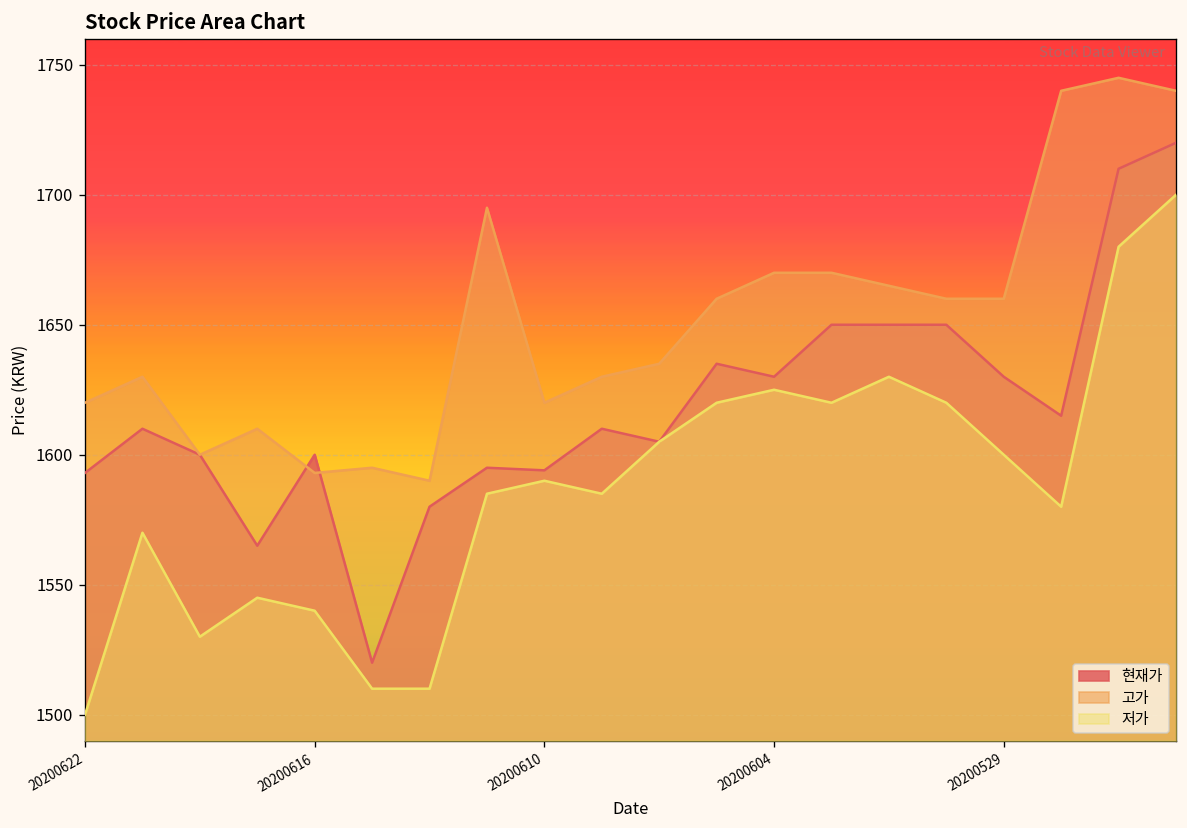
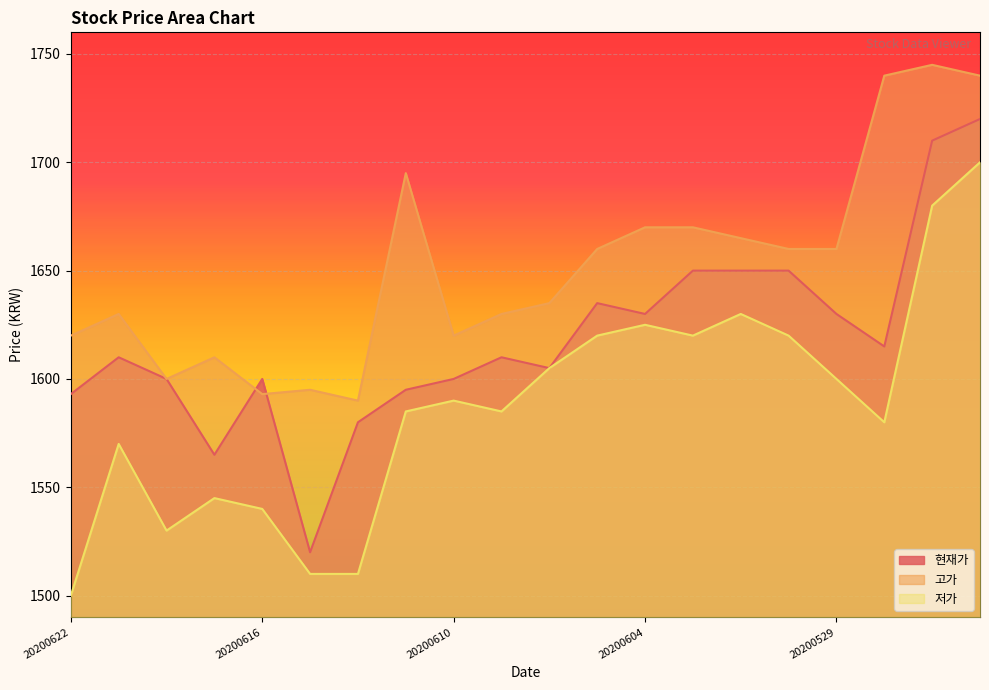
  {
    "현재가": {
      "20200622": 1593,
      "20200616": 1600,
-     "20200610": 1594,
+     "20200610": 1600,
      "20200604": 1630,
      "20200529": 1630
    },
    "고가": {
      "20200622": 1620,
      "20200616": 1593,
      "20200610": 1620,
      "20200604": 1670,
      "20200529": 1660
    },
    "저가": {
      "20200622": 1500,
      "20200616": 1540,
      "20200610": 1590,
      "20200604": 1625,
      "20200529": 1600
    }
  }
